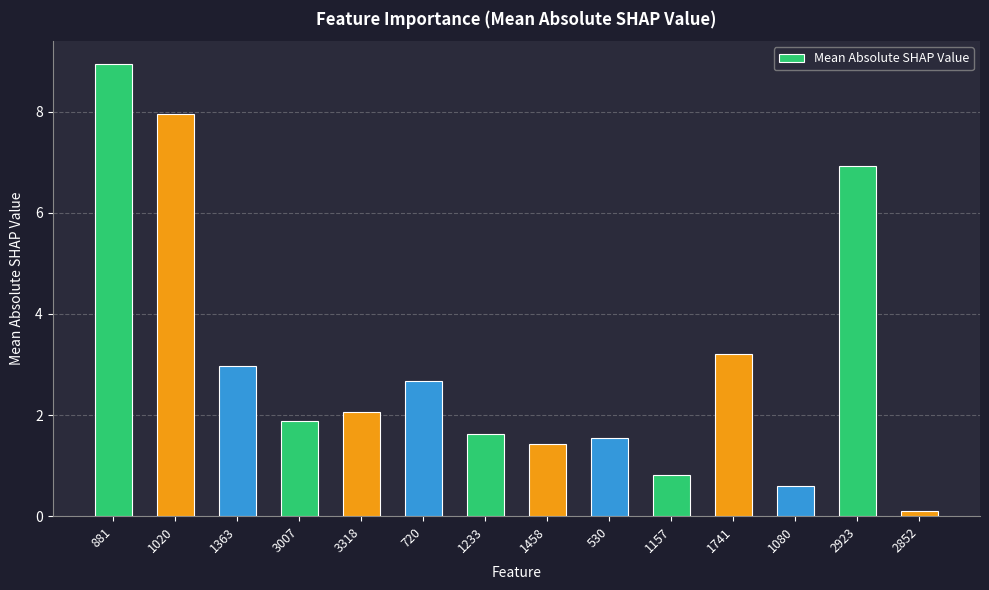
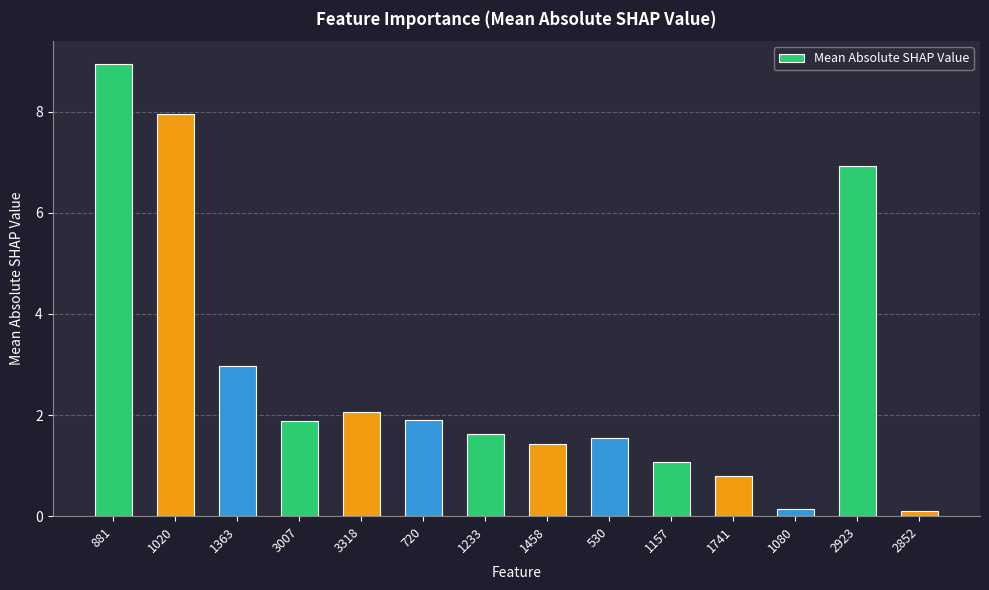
  {
    "881": 8.9,
    "1020": 8.0,
    "1363": 3.0,
    "3007": 1.9,
    "3318": 2.1,
-   "720": 2.7,
+   "720": 1.9,
    "1233": 1.6,
    "1458": 1.4,
    "530": 1.5,
-   "1157": 0.8,
-   "1741": 3.2,
-   "1080": 0.6,
+   "1157": 1.1,
+   "1741": 0.8,
+   "1080": 0.1,
    "2923": 6.9,
    "2852": 0.1
  }
